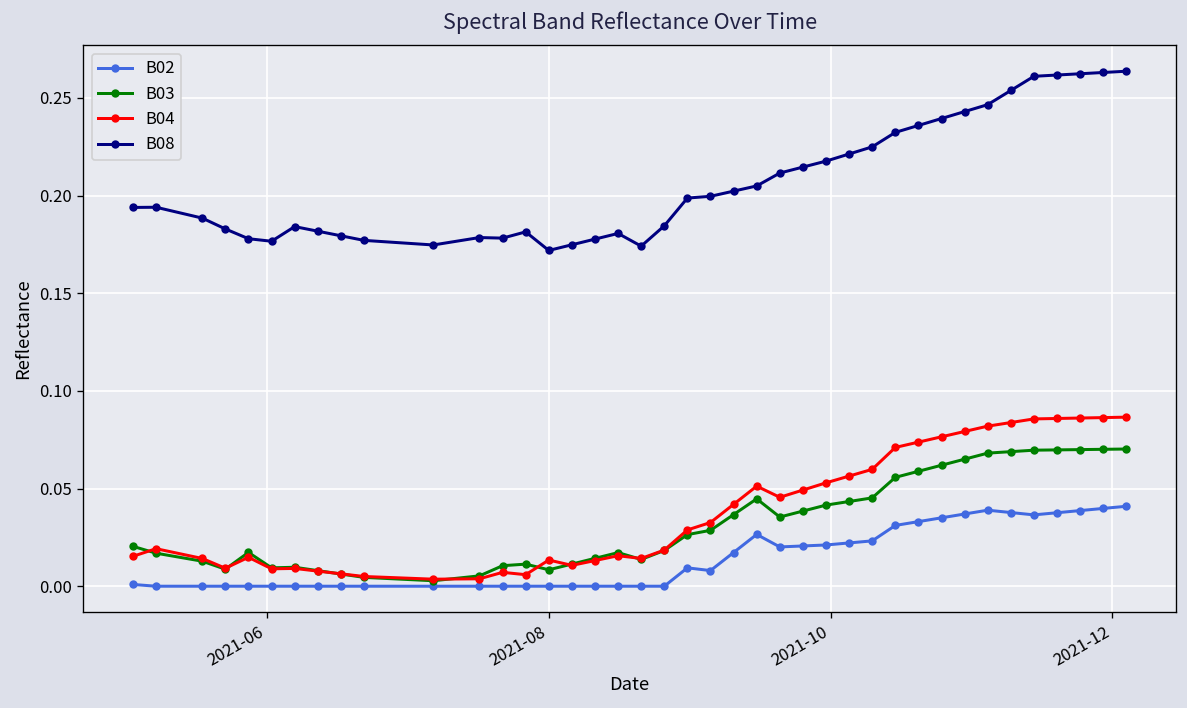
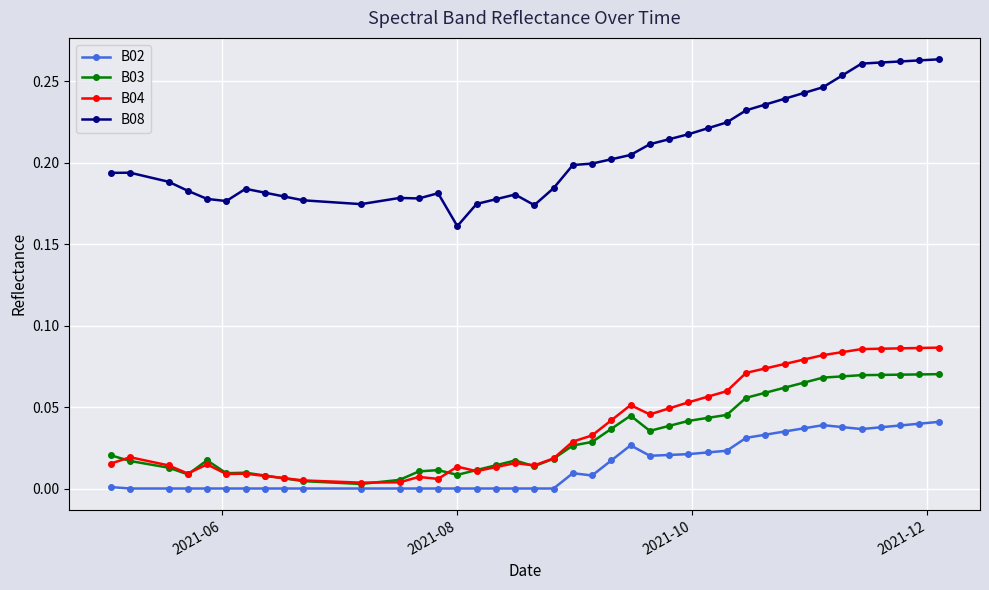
  {
    "B02": {
      "2021-08": 0.000
    },
    "B03": {
      "2021-08": 0.009
    },
    "B04": {
      "2021-08": 0.014
    },
    "B08": {
-     "2021-08": 0.172
+     "2021-08": 0.161
    }
  }
